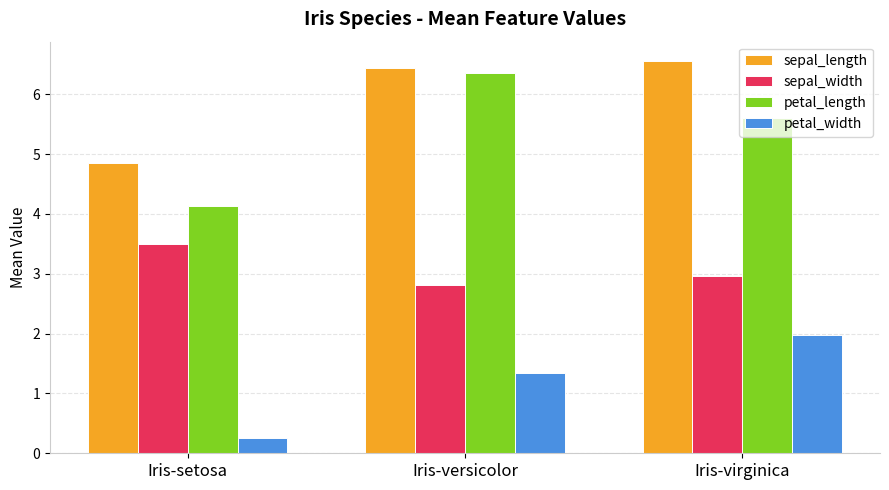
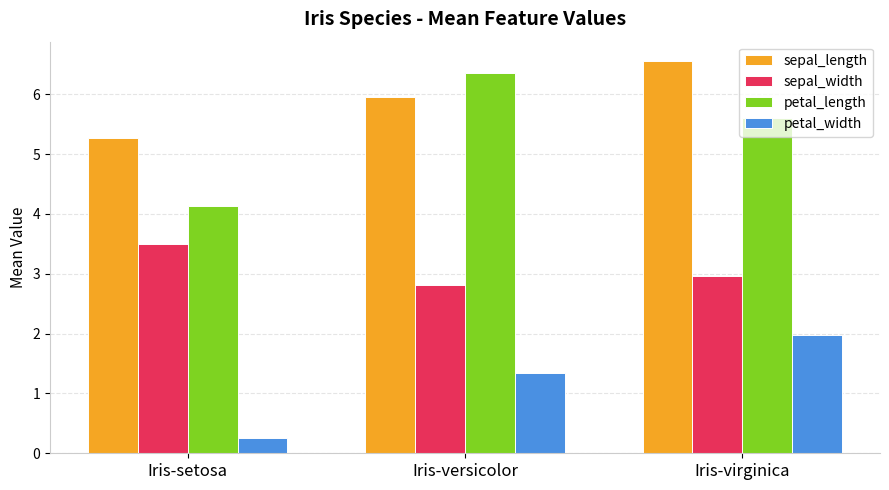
  {
    "sepal_length": {
-     "Iris-setosa": 4.9,
-     "Iris-versicolor": 6.4,
+     "Iris-setosa": 5.3,
+     "Iris-versicolor": 6.0,
      "Iris-virginica": 6.6
    },
    "sepal_width": {
      "Iris-setosa": 3.5,
      "Iris-versicolor": 2.8,
      "Iris-virginica": 3.0
    },
    "petal_length": {
      "Iris-setosa": 4.1,
      "Iris-versicolor": 6.4
    },
    "petal_width": {
      "Iris-setosa": 0.3,
      "Iris-versicolor": 1.3,
      "Iris-virginica": 2.0
    }
  }
